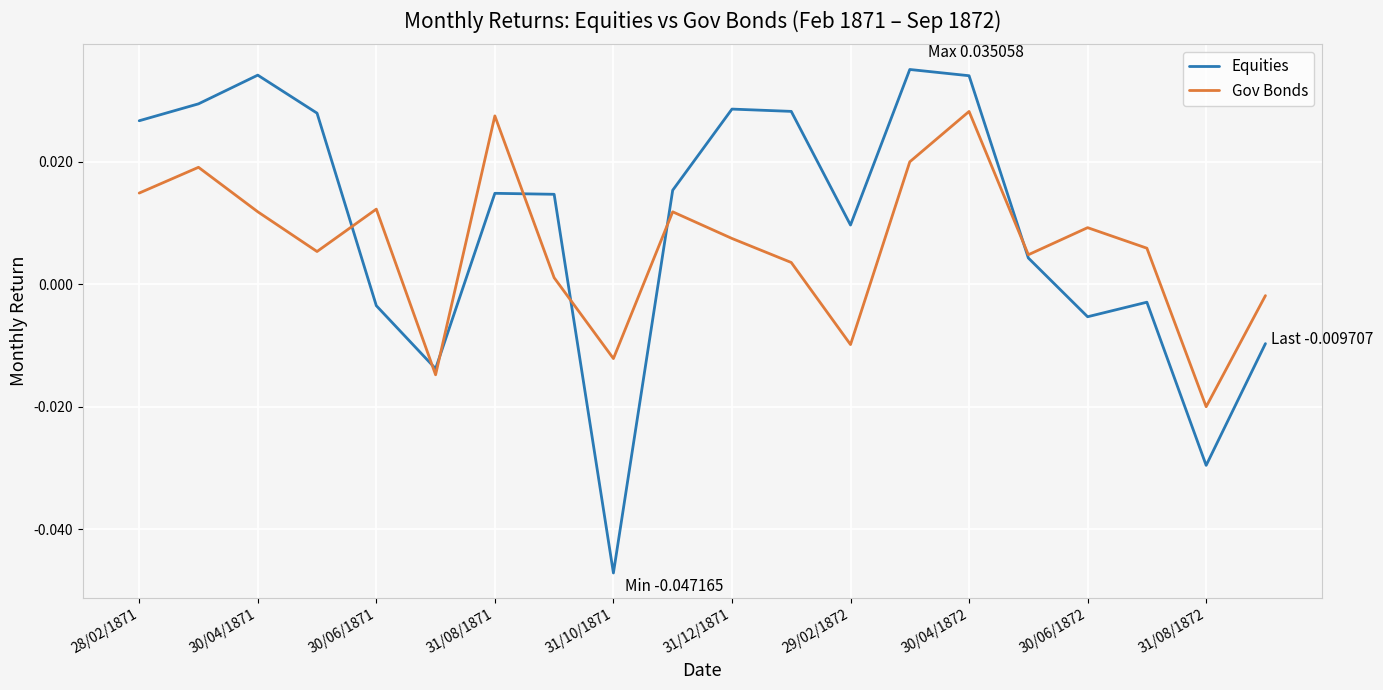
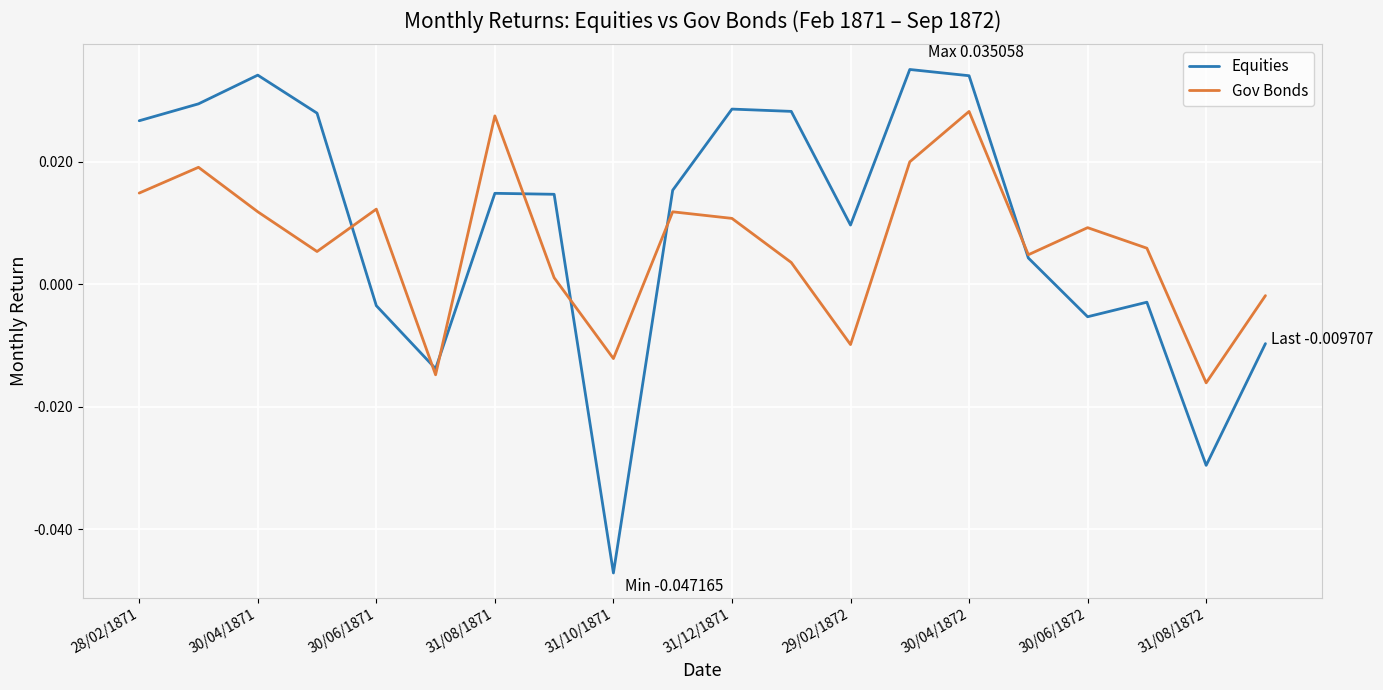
  {
    "Equities": {
      "31/10/1871": -0.047165
    },
    "Gov Bonds": {
      "28/02/1871": 0.015,
      "30/04/1871": 0.012,
      "30/06/1871": 0.012,
      "31/08/1871": 0.027,
      "31/10/1871": -0.012,
-     "31/12/1871": 0.007,
+     "31/12/1871": 0.011,
      "29/02/1872": -0.010,
      "30/04/1872": 0.028,
      "30/06/1872": 0.009,
-     "31/08/1872": -0.020
+     "31/08/1872": -0.016
    }
  }
